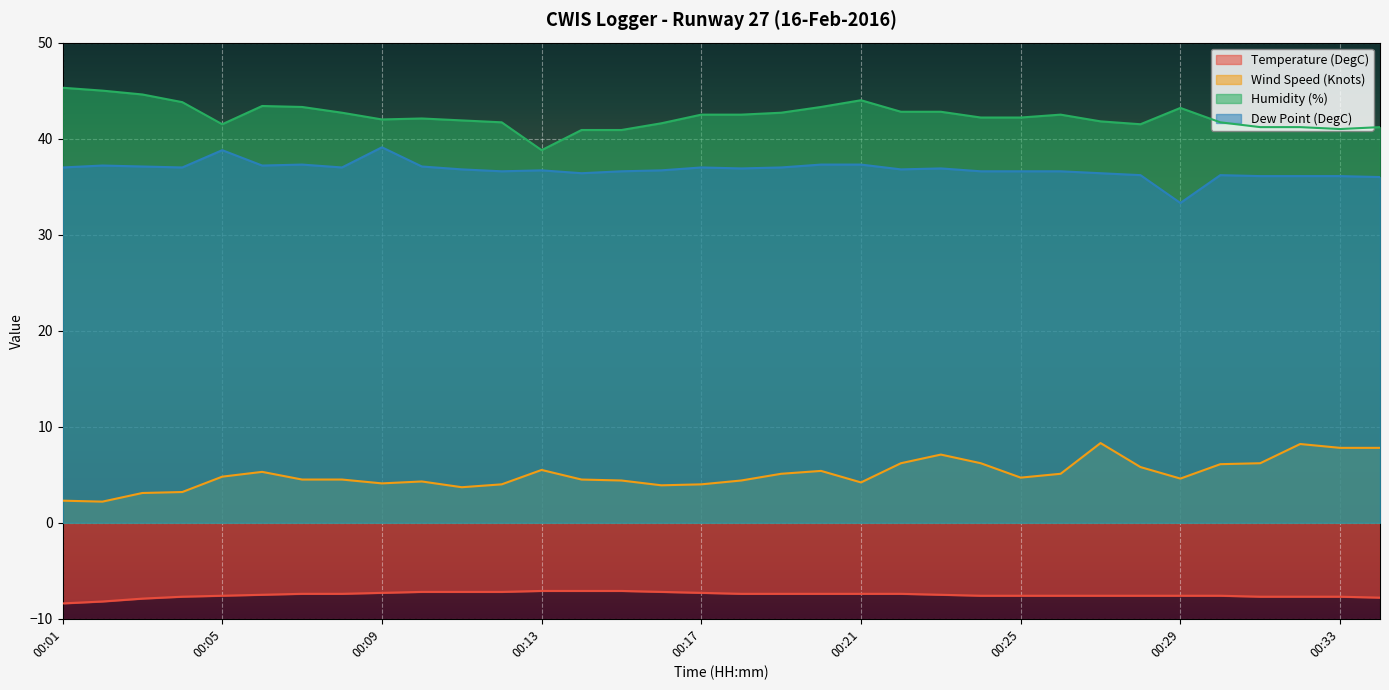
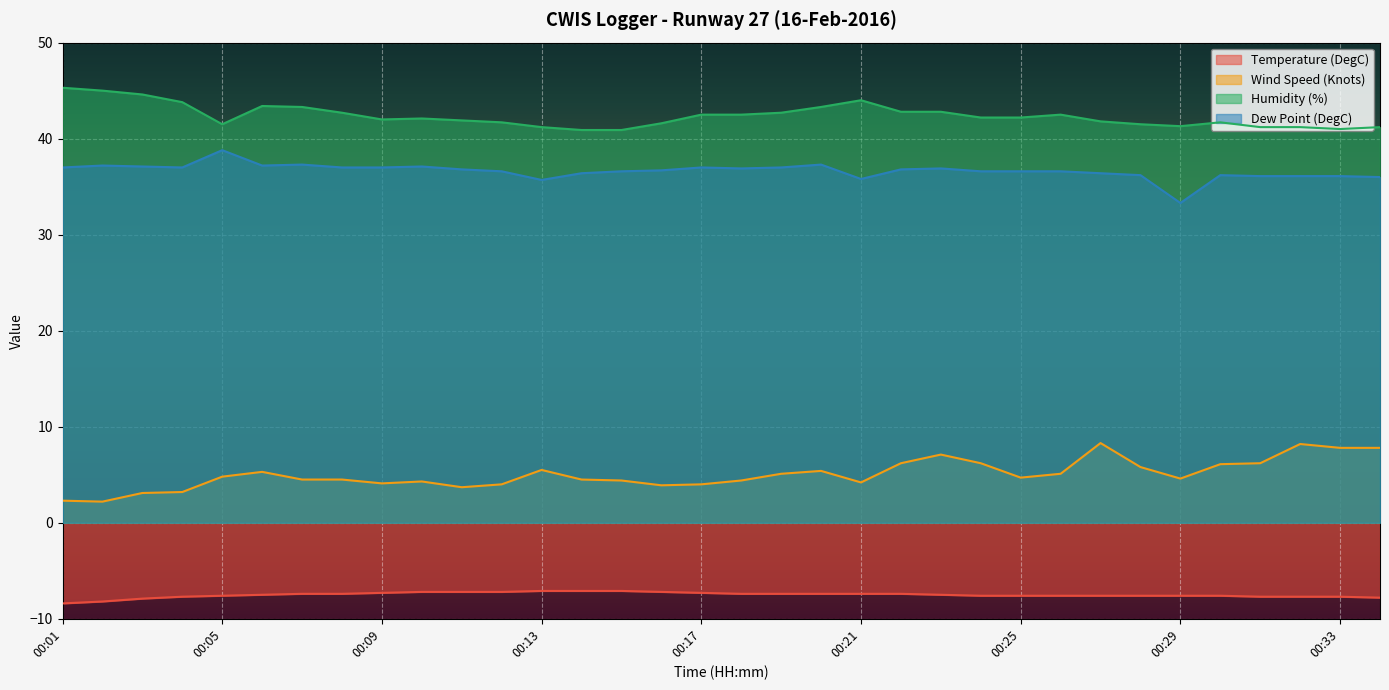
  {
    "Wind Speed (Knots)": {
      "00:01": 2,
      "00:05": 5,
      "00:09": 4,
      "00:13": 6,
      "00:17": 4,
      "00:21": 4,
      "00:25": 5,
      "00:29": 5,
      "00:33": 8
    },
    "Humidity (%)": {
      "00:01": 45,
      "00:05": 42,
      "00:09": 42,
-     "00:13": 39,
+     "00:13": 41,
      "00:17": 43,
      "00:21": 44,
      "00:25": 42,
-     "00:29": 43
+     "00:29": 41
    },
    "Dew Point (DegC)": {
      "00:01": 37,
      "00:05": 39,
-     "00:09": 39,
-     "00:13": 37,
+     "00:09": 37,
+     "00:13": 36,
      "00:17": 37,
-     "00:21": 37,
+     "00:21": 36,
      "00:25": 37,
      "00:29": 33,
      "00:33": 36
    }
  }
